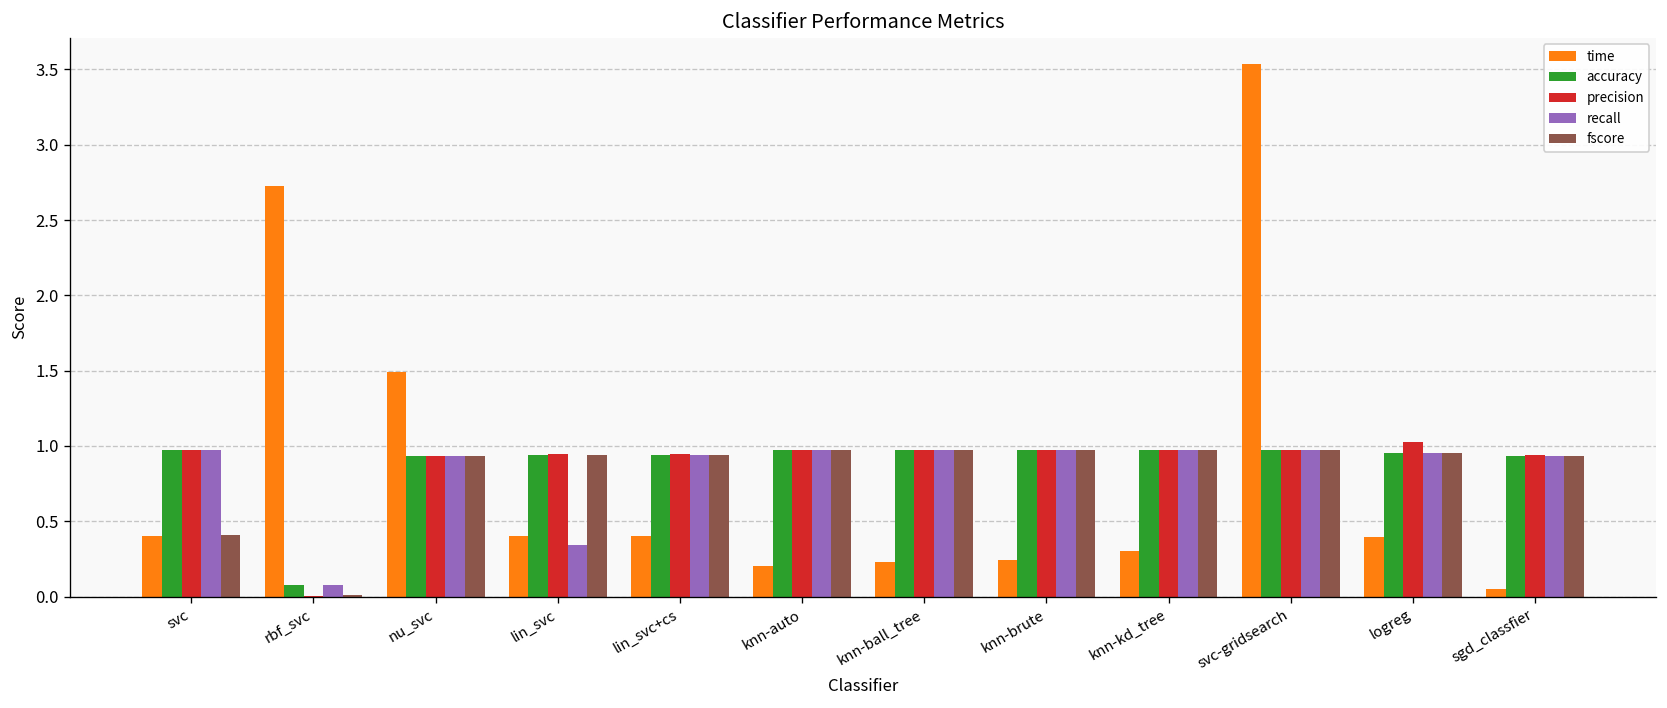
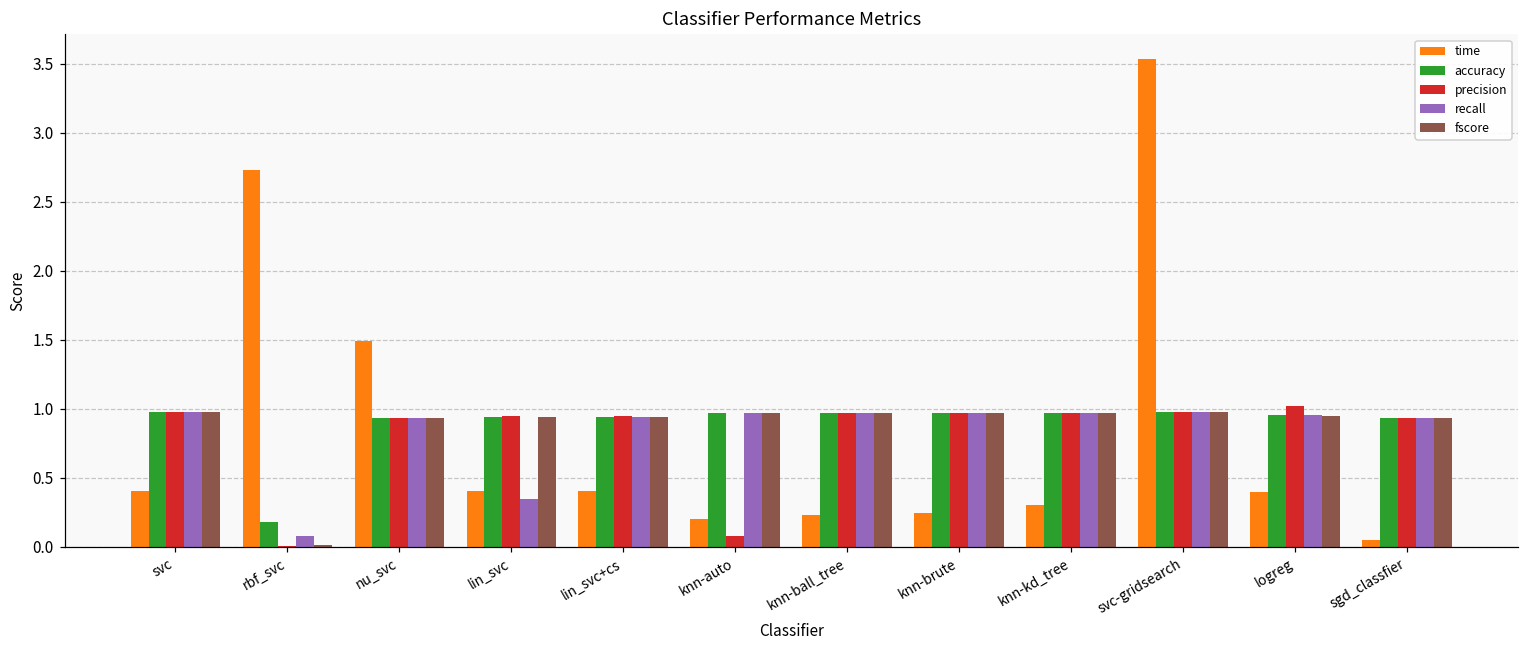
  {
    "time": {
      "svc": 0.40,
      "rbf_svc": 2.73,
      "nu_svc": 1.49,
      "lin_svc": 0.40,
      "lin_svc+cs": 0.40,
      "knn-auto": 0.20,
      "knn-ball_tree": 0.23,
      "knn-brute": 0.25,
      "knn-kd_tree": 0.30,
      "svc-gridsearch": 3.53,
      "logreg": 0.39,
      "sgd_classfier": 0.05
    },
    "accuracy": {
      "svc": 0.97,
-     "rbf_svc": 0.08,
+     "rbf_svc": 0.18,
      "nu_svc": 0.93,
      "lin_svc": 0.94,
      "lin_svc+cs": 0.94,
      "knn-auto": 0.97,
      "knn-ball_tree": 0.97,
      "knn-brute": 0.97,
      "knn-kd_tree": 0.97,
      "svc-gridsearch": 0.97,
      "logreg": 0.95,
      "sgd_classfier": 0.93
    },
    "precision": {
      "svc": 0.98,
      "nu_svc": 0.94,
      "lin_svc": 0.95,
      "lin_svc+cs": 0.95,
-     "knn-auto": 0.97,
+     "knn-auto": 0.08,
      "knn-ball_tree": 0.97,
      "knn-brute": 0.97,
      "knn-kd_tree": 0.97,
      "svc-gridsearch": 0.97,
      "logreg": 1.02,
      "sgd_classfier": 0.94
    },
    "recall": {
      "svc": 0.97,
      "rbf_svc": 0.08,
      "nu_svc": 0.93,
      "lin_svc": 0.34,
      "lin_svc+cs": 0.94,
      "knn-auto": 0.97,
      "knn-ball_tree": 0.97,
      "knn-brute": 0.97,
      "knn-kd_tree": 0.97,
      "svc-gridsearch": 0.97,
      "logreg": 0.95,
      "sgd_classfier": 0.93
    },
    "fscore": {
-     "svc": 0.41,
+     "svc": 0.97,
      "nu_svc": 0.93,
      "lin_svc": 0.94,
      "lin_svc+cs": 0.94,
      "knn-auto": 0.97,
      "knn-ball_tree": 0.97,
      "knn-brute": 0.97,
      "knn-kd_tree": 0.97,
      "svc-gridsearch": 0.97,
      "logreg": 0.95,
      "sgd_classfier": 0.93
    }
  }
